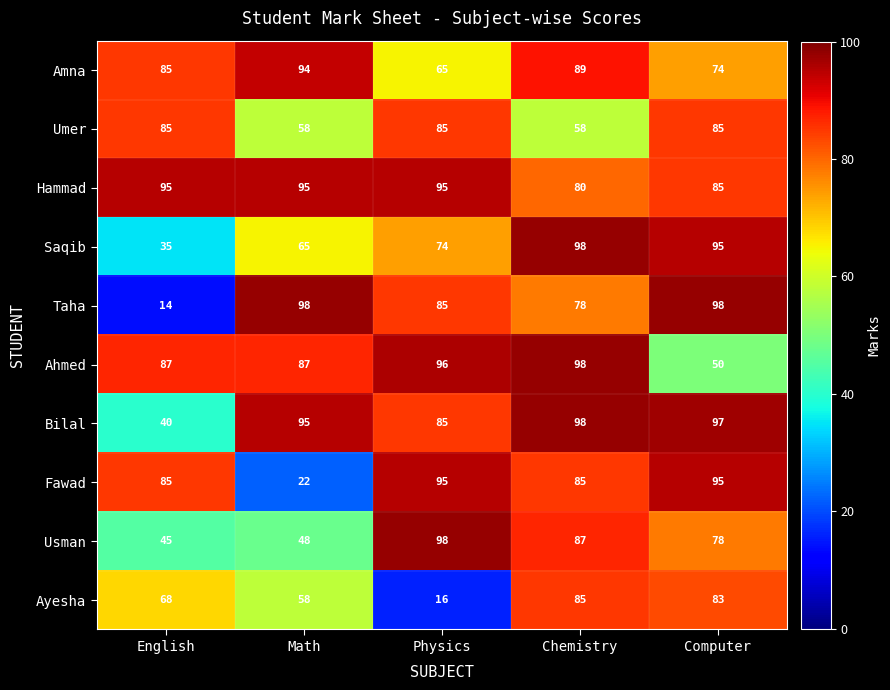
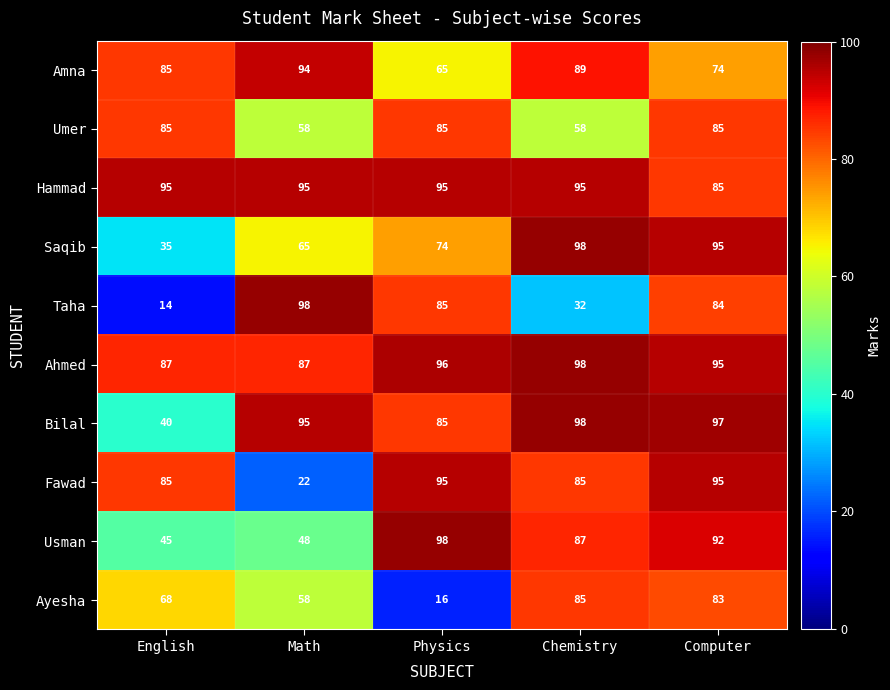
  {
    "Amna": {
      "English": 85,
      "Math": 94,
      "Physics": 65,
      "Chemistry": 89,
      "Computer": 74
    },
    "Umer": {
      "English": 85,
      "Math": 58,
      "Physics": 85,
      "Chemistry": 58,
      "Computer": 85
    },
    "Hammad": {
      "English": 95,
      "Math": 95,
      "Physics": 95,
-     "Chemistry": 80,
+     "Chemistry": 95,
      "Computer": 85
    },
    "Saqib": {
      "English": 35,
      "Math": 65,
      "Physics": 74,
      "Chemistry": 98,
      "Computer": 95
    },
    "Taha": {
      "English": 14,
      "Math": 98,
      "Physics": 85,
-     "Chemistry": 78,
-     "Computer": 98
+     "Chemistry": 32,
+     "Computer": 84
    },
    "Ahmed": {
      "English": 87,
      "Math": 87,
      "Physics": 96,
      "Chemistry": 98,
-     "Computer": 50
+     "Computer": 95
    },
    "Bilal": {
      "English": 40,
      "Math": 95,
      "Physics": 85,
      "Chemistry": 98,
      "Computer": 97
    },
    "Fawad": {
      "English": 85,
      "Math": 22,
      "Physics": 95,
      "Chemistry": 85,
      "Computer": 95
    },
    "Usman": {
      "English": 45,
      "Math": 48,
      "Physics": 98,
      "Chemistry": 87,
-     "Computer": 78
+     "Computer": 92
    },
    "Ayesha": {
      "English": 68,
      "Math": 58,
      "Physics": 16,
      "Chemistry": 85,
      "Computer": 83
    }
  }
